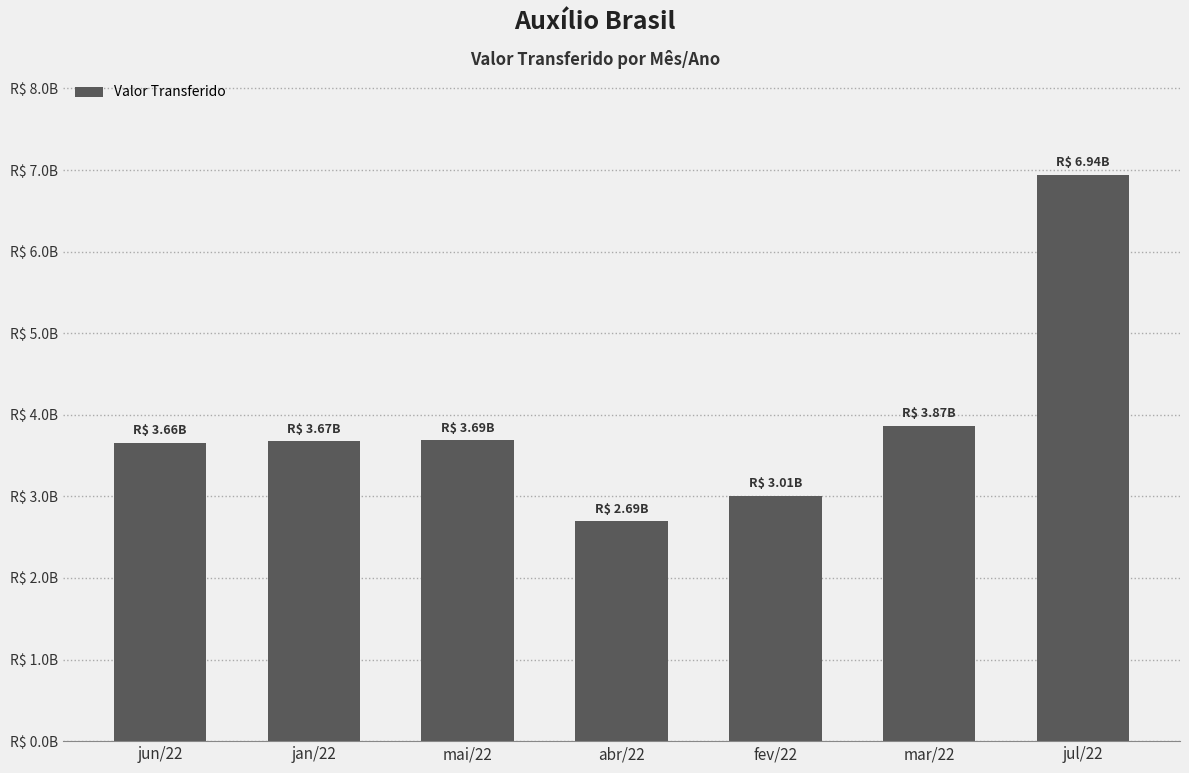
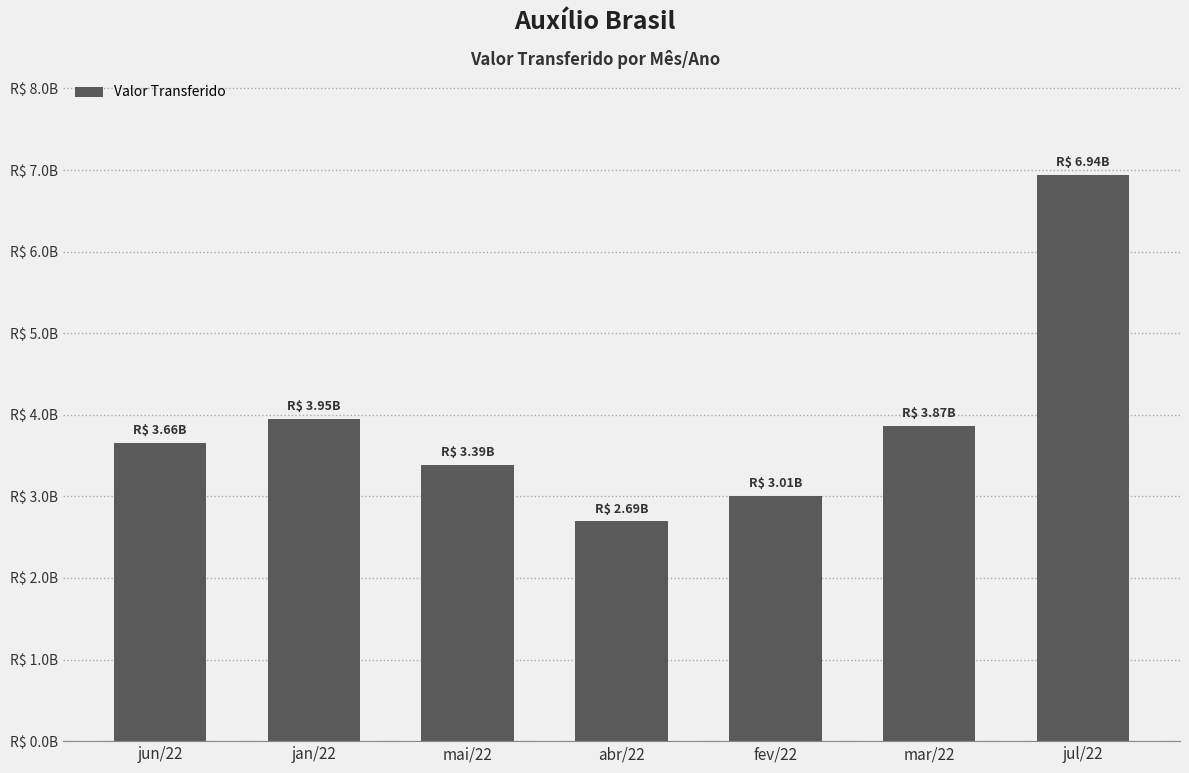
  {
    "jun/22": "3.66B",
-   "jan/22": "3.67B",
-   "mai/22": "3.69B",
+   "jan/22": "3.95B",
+   "mai/22": "3.39B",
    "abr/22": "2.69B",
    "fev/22": "3.01B",
    "mar/22": "3.87B",
    "jul/22": "6.94B"
  }
